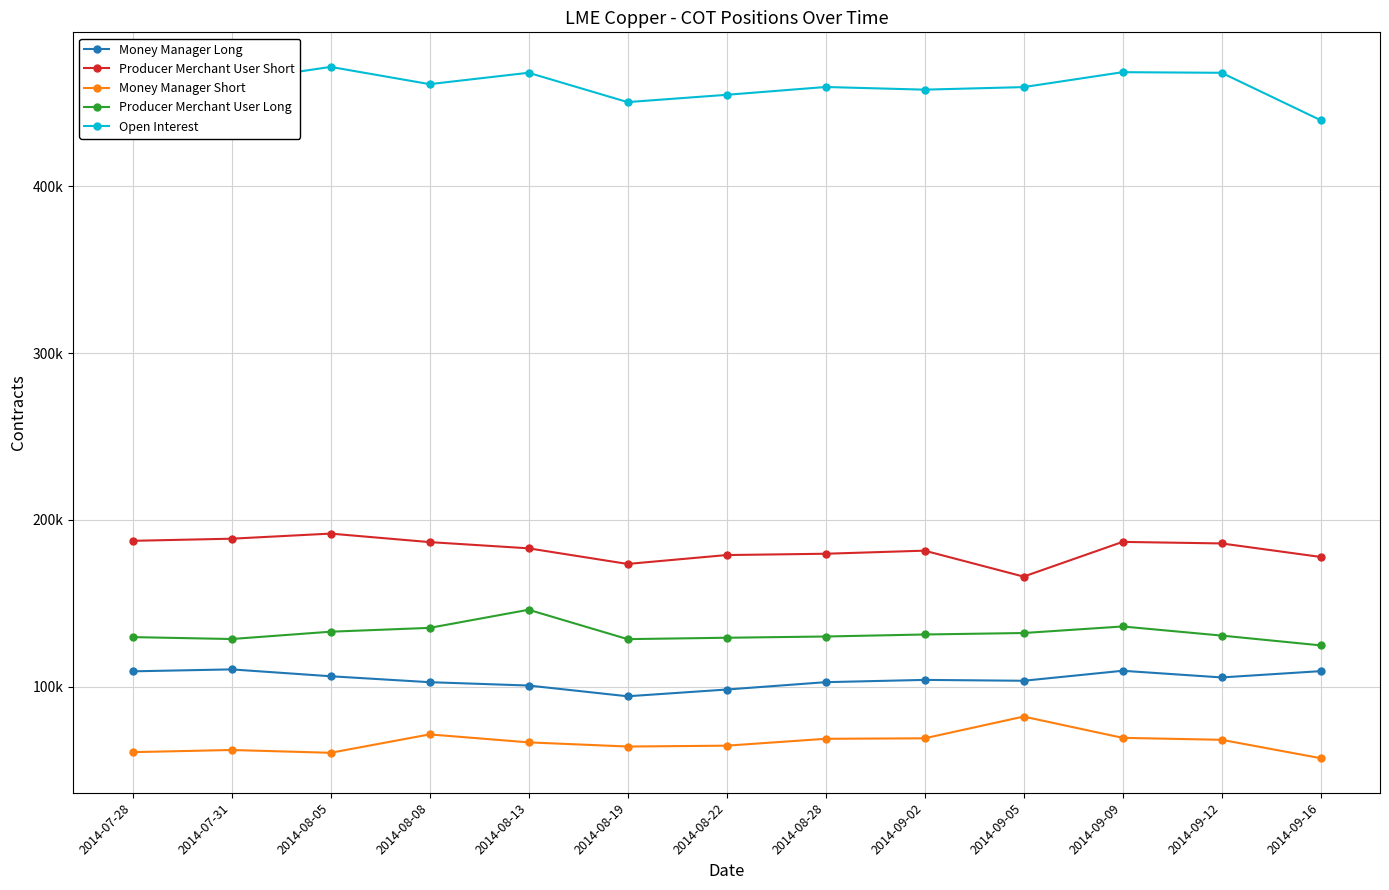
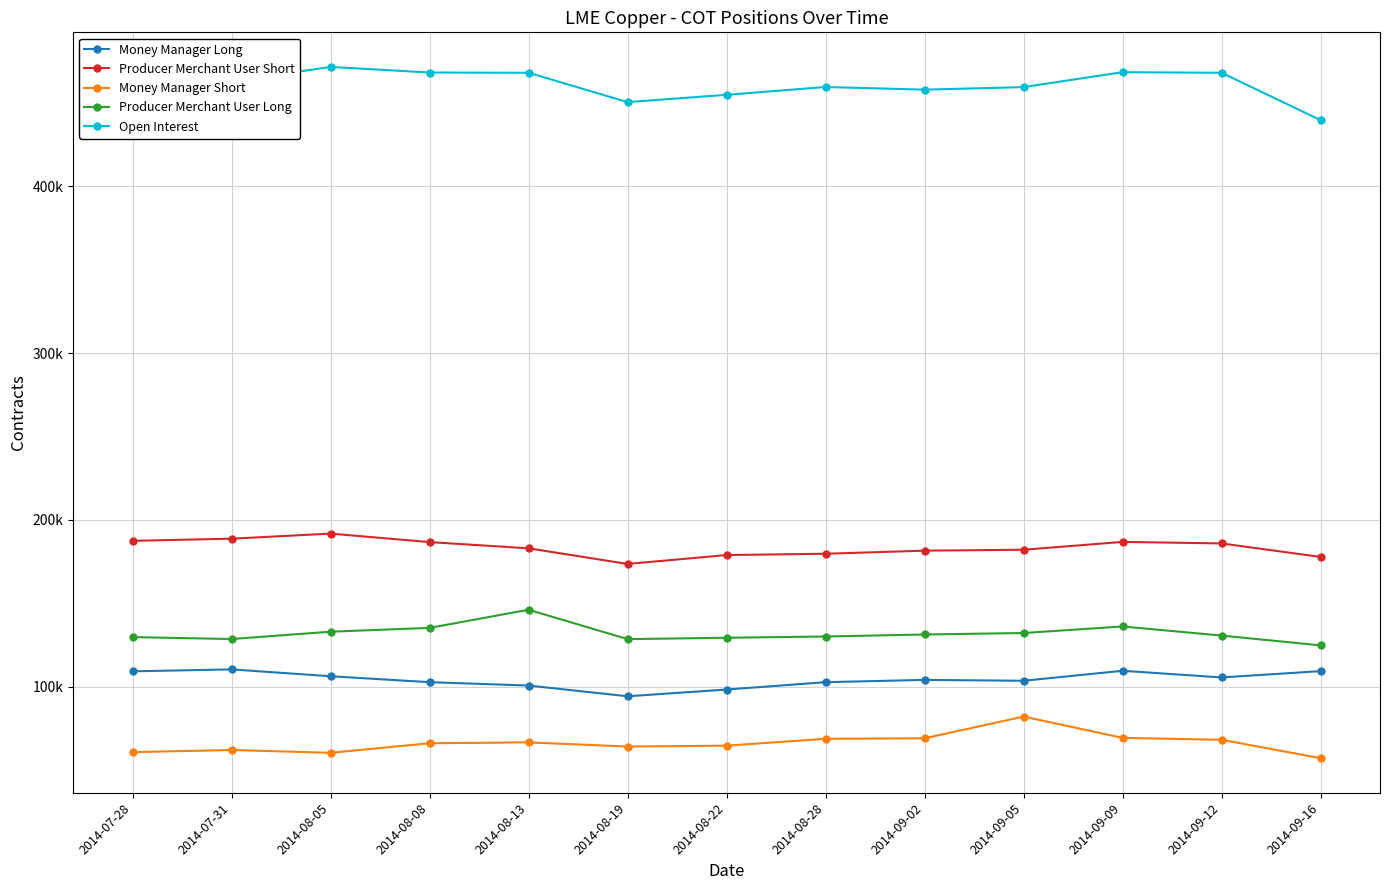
  {
    "Money Manager Long": {
      "2014-07-28": 109000,
      "2014-07-31": 110000,
      "2014-08-05": 106000,
      "2014-08-08": 103000,
      "2014-08-13": 101000,
      "2014-08-19": 94000,
      "2014-08-22": 98000,
      "2014-08-28": 103000,
      "2014-09-02": 104000,
      "2014-09-05": 104000,
      "2014-09-09": 110000,
      "2014-09-12": 106000,
      "2014-09-16": 109000
    },
    "Producer Merchant User Short": {
      "2014-07-28": 187000,
      "2014-07-31": 189000,
      "2014-08-05": 192000,
      "2014-08-08": 187000,
      "2014-08-13": 183000,
      "2014-08-19": 174000,
      "2014-08-22": 179000,
      "2014-08-28": 180000,
      "2014-09-02": 182000,
-     "2014-09-05": 166000,
+     "2014-09-05": 182000,
      "2014-09-09": 187000,
      "2014-09-12": 186000,
      "2014-09-16": 178000
    },
    "Money Manager Short": {
      "2014-07-28": 61000,
      "2014-07-31": 62000,
      "2014-08-05": 60000,
-     "2014-08-08": 71000,
+     "2014-08-08": 66000,
      "2014-08-13": 67000,
      "2014-08-19": 64000,
      "2014-08-22": 65000,
      "2014-08-28": 69000,
      "2014-09-02": 69000,
      "2014-09-05": 82000,
      "2014-09-09": 69000,
      "2014-09-12": 68000,
      "2014-09-16": 57000
    },
    "Producer Merchant User Long": {
      "2014-07-28": 130000,
      "2014-07-31": 129000,
      "2014-08-05": 133000,
      "2014-08-08": 135000,
      "2014-08-13": 146000,
      "2014-08-19": 129000,
      "2014-08-22": 129000,
      "2014-08-28": 130000,
      "2014-09-02": 131000,
      "2014-09-05": 132000,
      "2014-09-09": 136000,
      "2014-09-12": 131000,
      "2014-09-16": 125000
    },
    "Open Interest": {
      "2014-08-05": 472000,
-     "2014-08-08": 461000,
+     "2014-08-08": 468000,
      "2014-08-13": 468000,
      "2014-08-19": 451000,
      "2014-08-22": 455000,
      "2014-08-28": 460000,
      "2014-09-02": 458000,
      "2014-09-05": 460000,
      "2014-09-09": 468000,
      "2014-09-12": 468000,
      "2014-09-16": 440000
    }
  }
